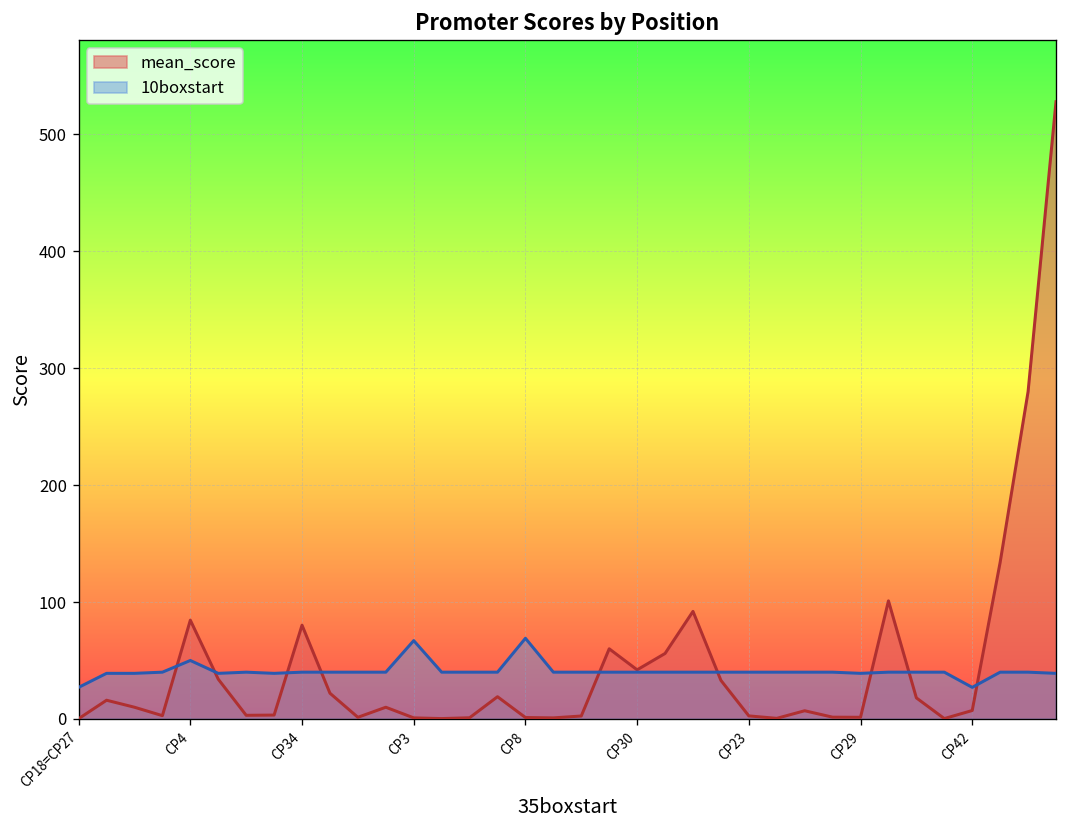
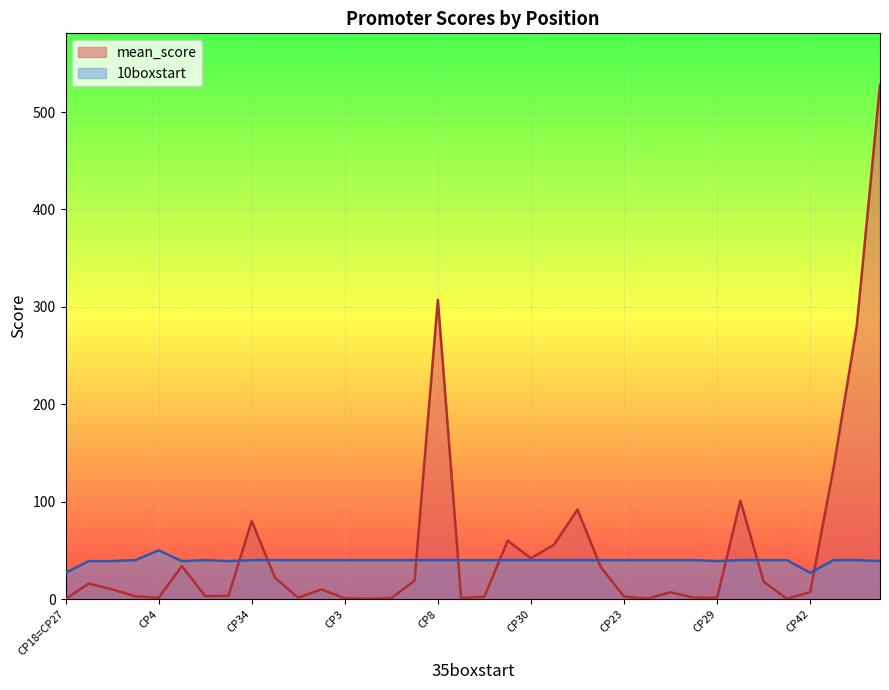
  {
    "mean_score": {
      "CP18=CP27": 0,
-     "CP4": 80,
+     "CP4": 0,
      "CP34": 80,
      "CP3": 0,
-     "CP8": 0,
+     "CP8": 310,
      "CP23": 0,
      "CP29": 0,
      "CP42": 10
    },
    "10boxstart": {
      "CP18=CP27": 30,
      "CP4": 50,
      "CP34": 40,
-     "CP3": 70,
-     "CP8": 70,
+     "CP3": 40,
+     "CP8": 40,
      "CP23": 40,
      "CP29": 40,
      "CP42": 30
    }
  }
